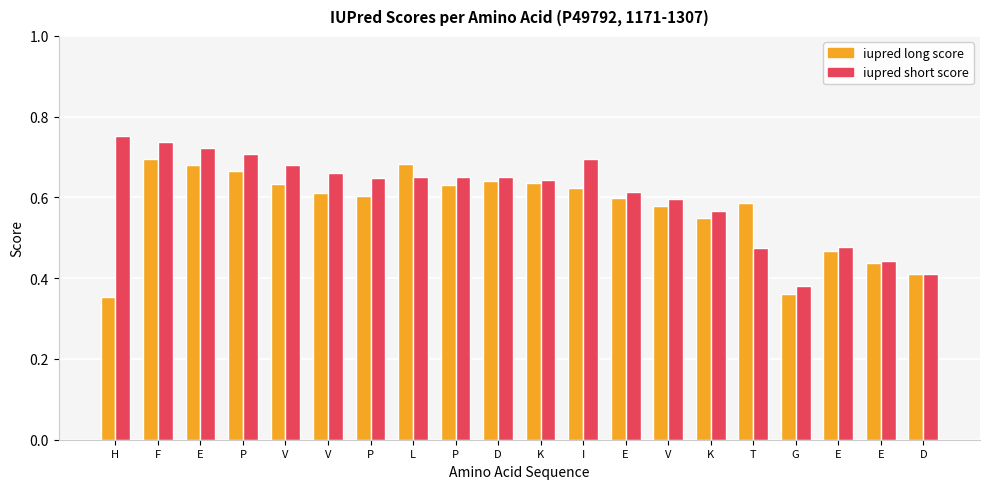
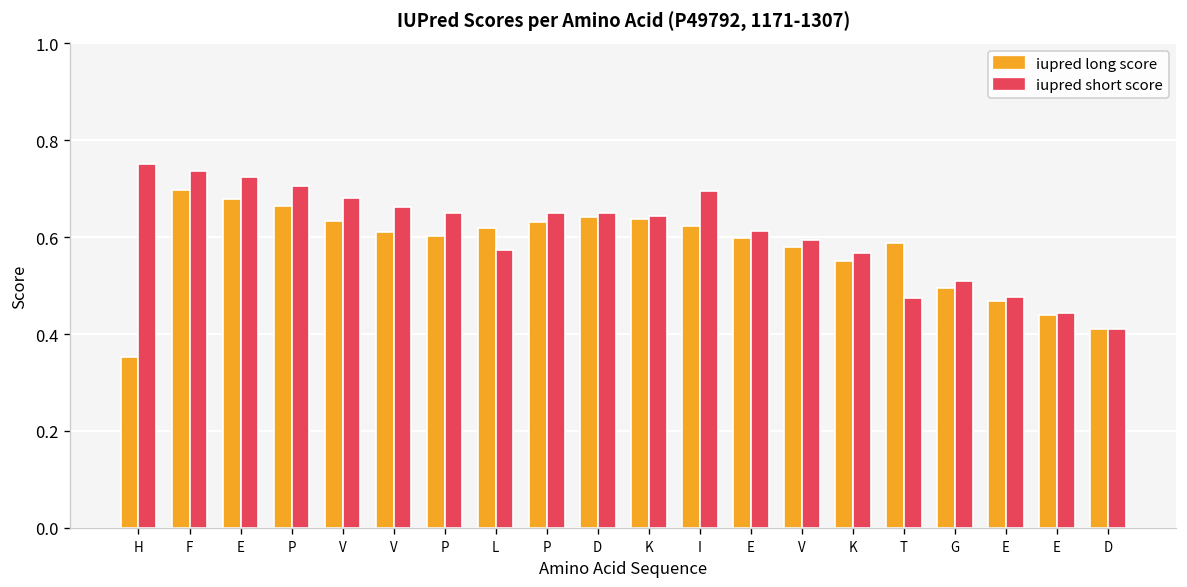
  {
    "iupred long score": {
      "H": 0.35,
      "F": 0.70,
-     "L": 0.68,
+     "L": 0.62,
      "I": 0.62,
      "T": 0.59,
-     "G": 0.36
+     "G": 0.50
    },
    "iupred short score": {
      "H": 0.75,
      "F": 0.74,
-     "L": 0.65,
+     "L": 0.57,
      "I": 0.69,
      "T": 0.48,
-     "G": 0.38
+     "G": 0.51
    }
  }
